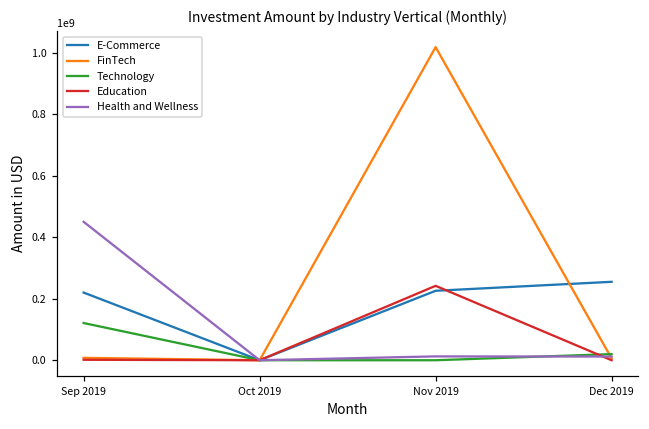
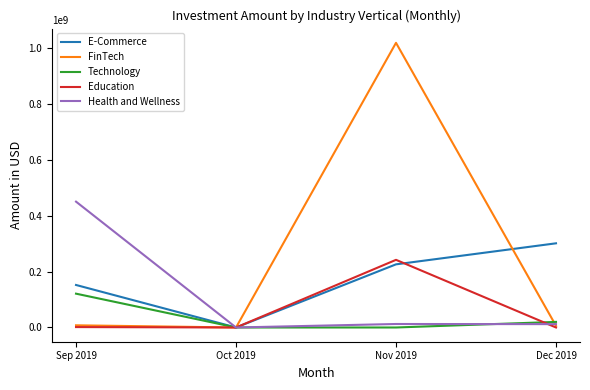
  {
    "E-Commerce": {
-     "Sep 2019": 220000000,
+     "Sep 2019": 150000000,
      "Nov 2019": 230000000,
-     "Dec 2019": 250000000
+     "Dec 2019": 300000000
    },
    "FinTech": {
      "Nov 2019": 1020000000
    },
    "Technology": {
      "Sep 2019": 120000000,
      "Nov 2019": 0
    },
    "Education": {
      "Nov 2019": 240000000
    },
    "Health and Wellness": {
      "Sep 2019": 450000000,
      "Nov 2019": 10000000
    }
  }
